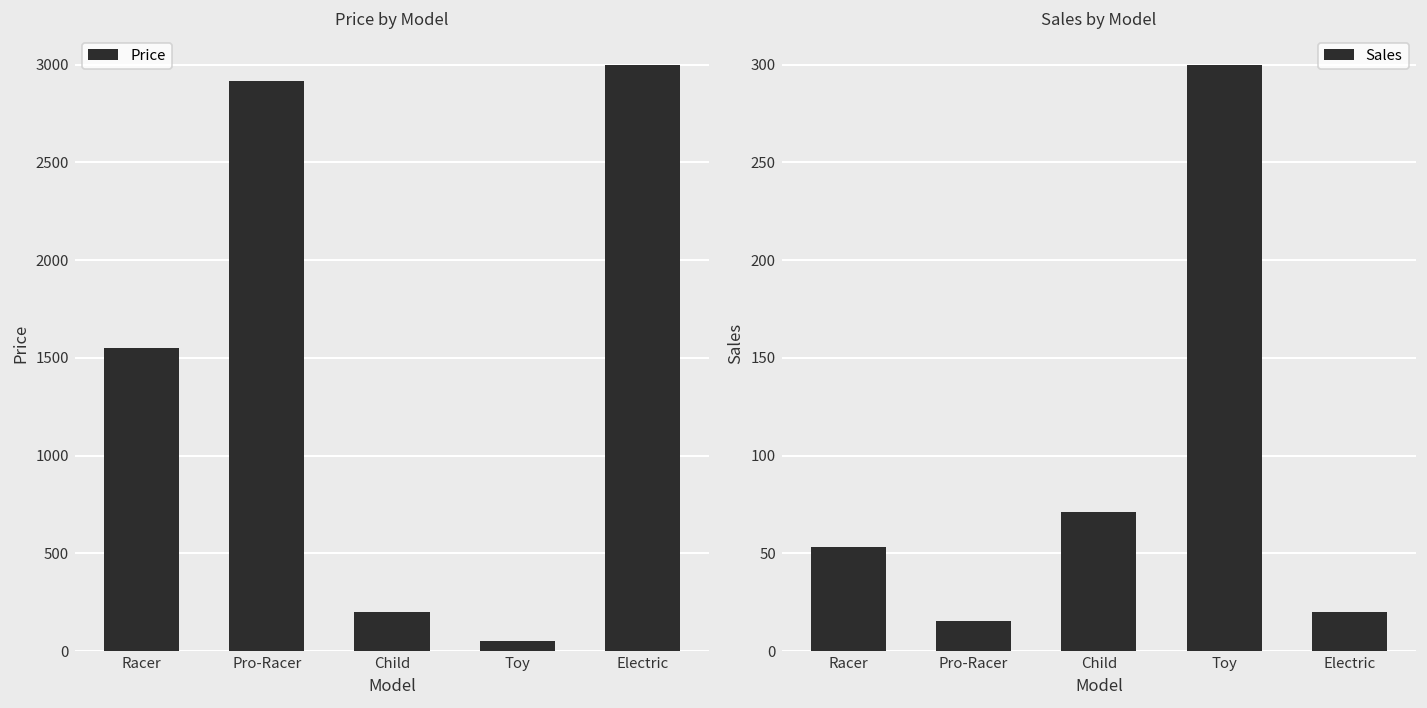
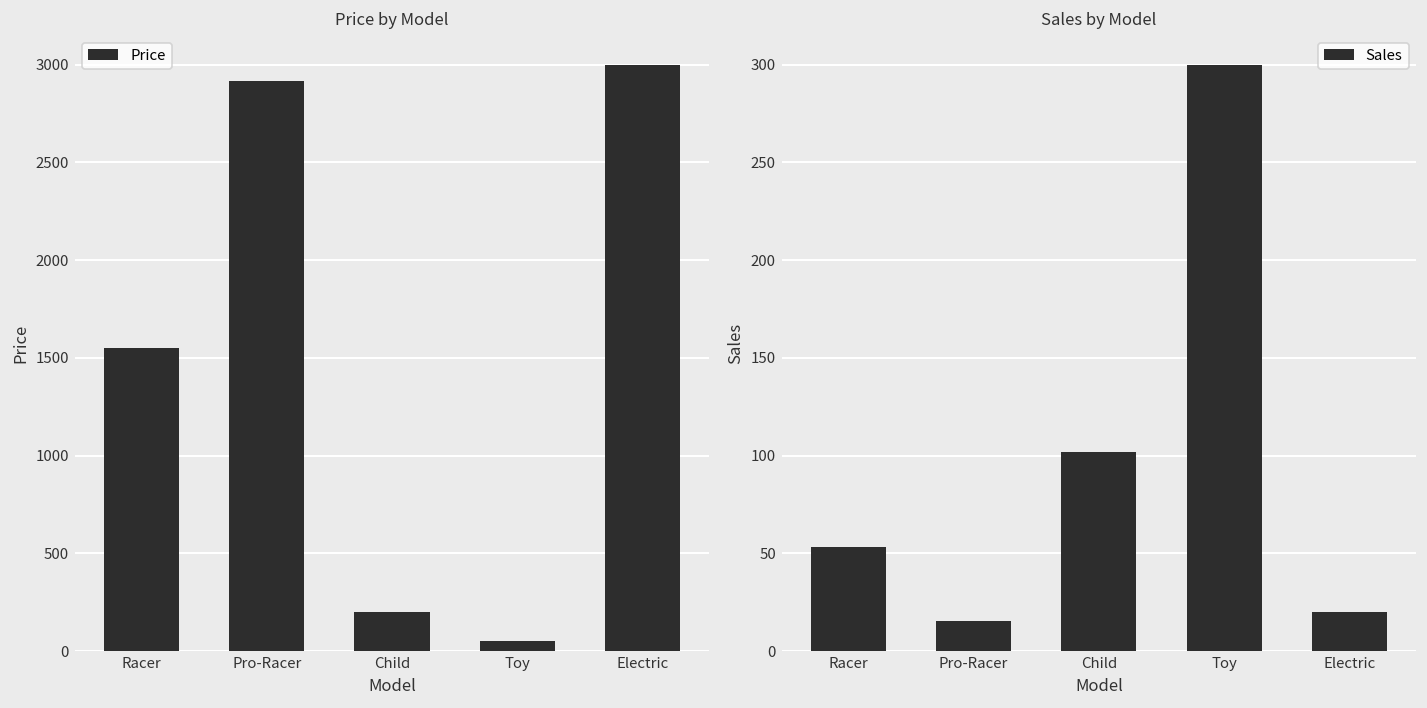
  {
    "Price by Model": {
      "Racer": 1550,
      "Pro-Racer": 2920,
      "Child": 200,
      "Toy": 50,
      "Electric": 3000
    },
    "Sales by Model": {
      "Racer": 53,
      "Pro-Racer": 15,
-     "Child": 71,
+     "Child": 102,
      "Toy": 300,
      "Electric": 20
    }
  }
